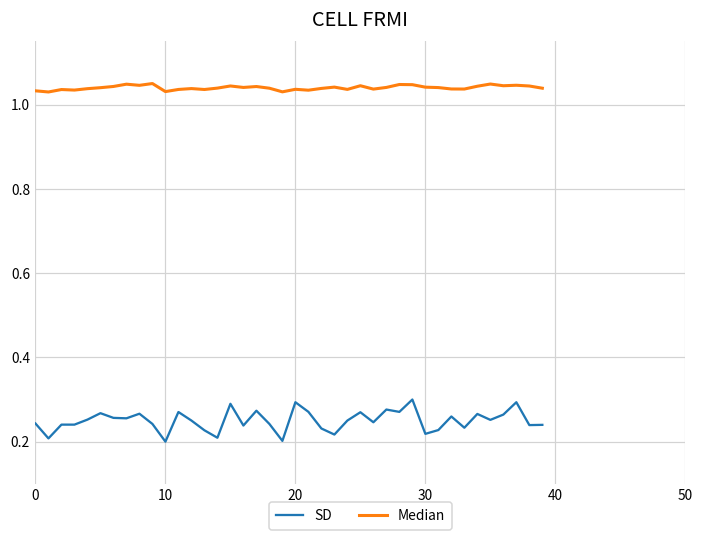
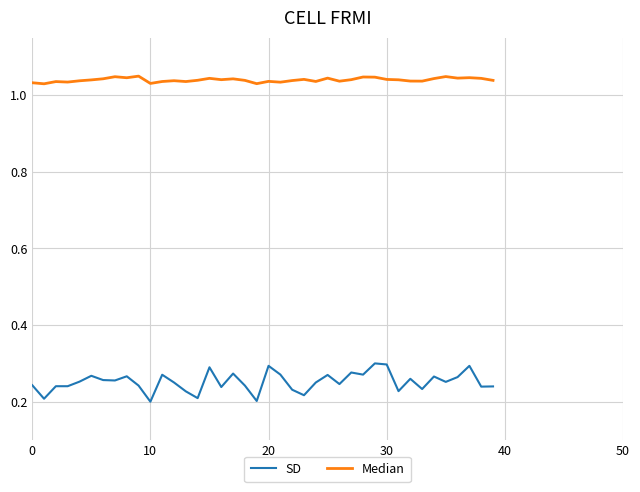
  {
    "SD": {
      "0": 0.24,
      "10": 0.20,
      "20": 0.29,
-     "30": 0.22
+     "30": 0.30
    },
    "Median": {
      "0": 1.03,
      "10": 1.03,
      "20": 1.04,
      "30": 1.04
    }
  }
